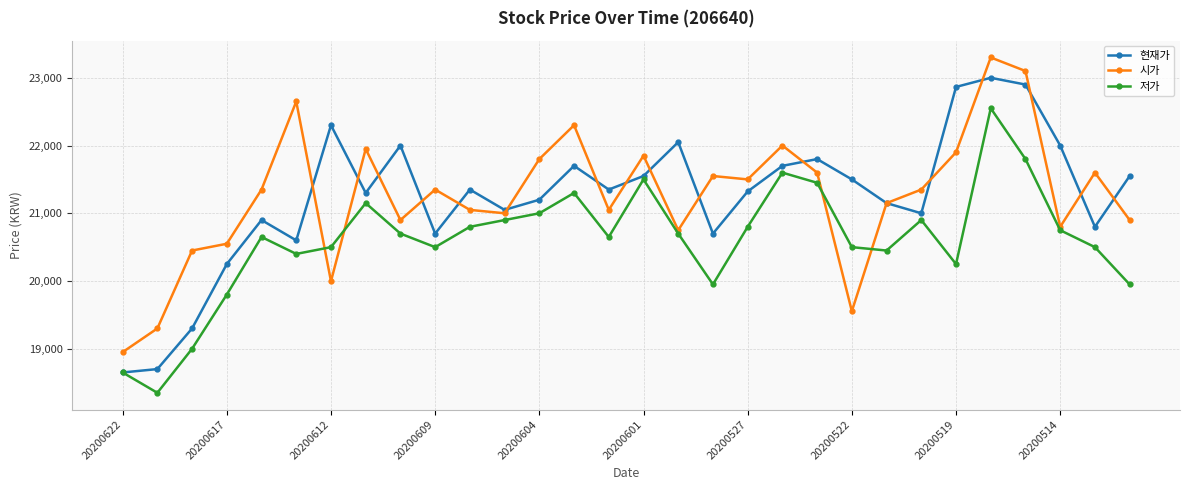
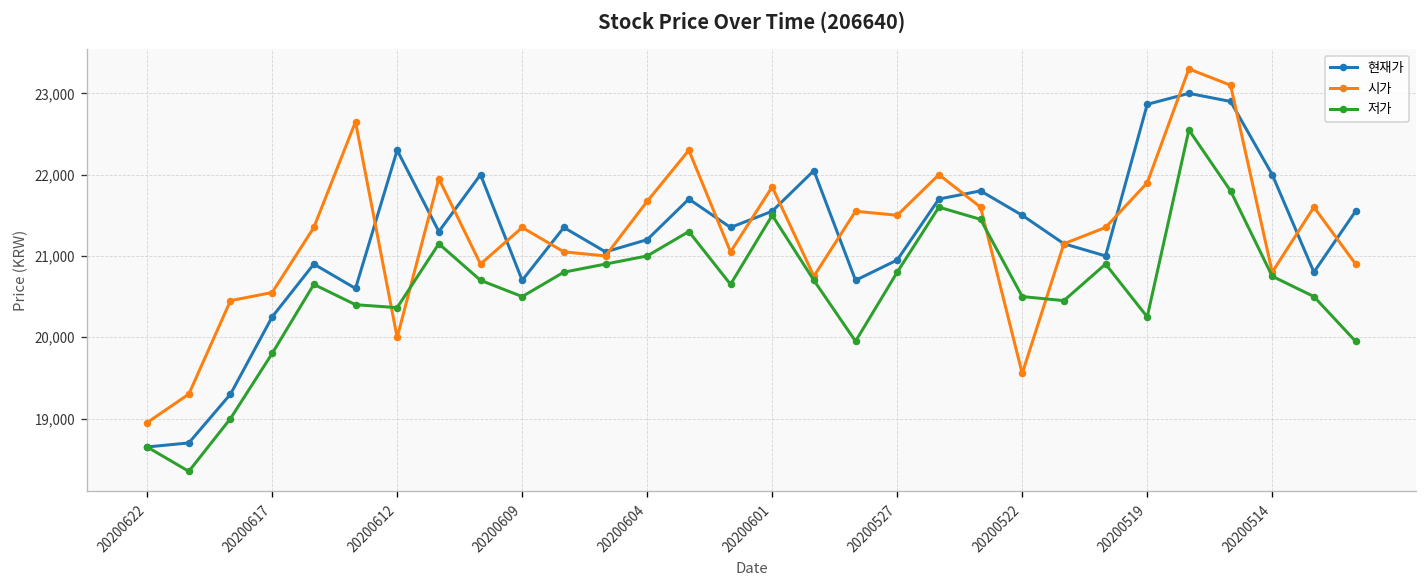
  {
    "현재가": {
      "20200617": "20,300",
      "20200612": "22,300",
      "20200609": "20,700",
      "20200604": "21,200",
      "20200601": "21,600",
-     "20200527": "21,300",
+     "20200527": "21,000",
      "20200522": "21,500",
      "20200519": "22,900",
      "20200514": "22,000"
    },
    "시가": {
      "20200622": "19,000",
      "20200617": "20,600",
      "20200612": "20,000",
      "20200609": "21,400",
-     "20200604": "21,800",
+     "20200604": "21,700",
      "20200601": "21,900",
      "20200527": "21,500",
      "20200522": "19,600",
      "20200519": "21,900",
      "20200514": "20,800"
    },
    "저가": {
      "20200617": "19,800",
-     "20200612": "20,500",
+     "20200612": "20,400",
      "20200609": "20,500",
      "20200604": "21,000",
      "20200601": "21,500",
      "20200527": "20,800",
      "20200522": "20,500",
      "20200519": "20,300",
      "20200514": "20,800"
    }
  }
